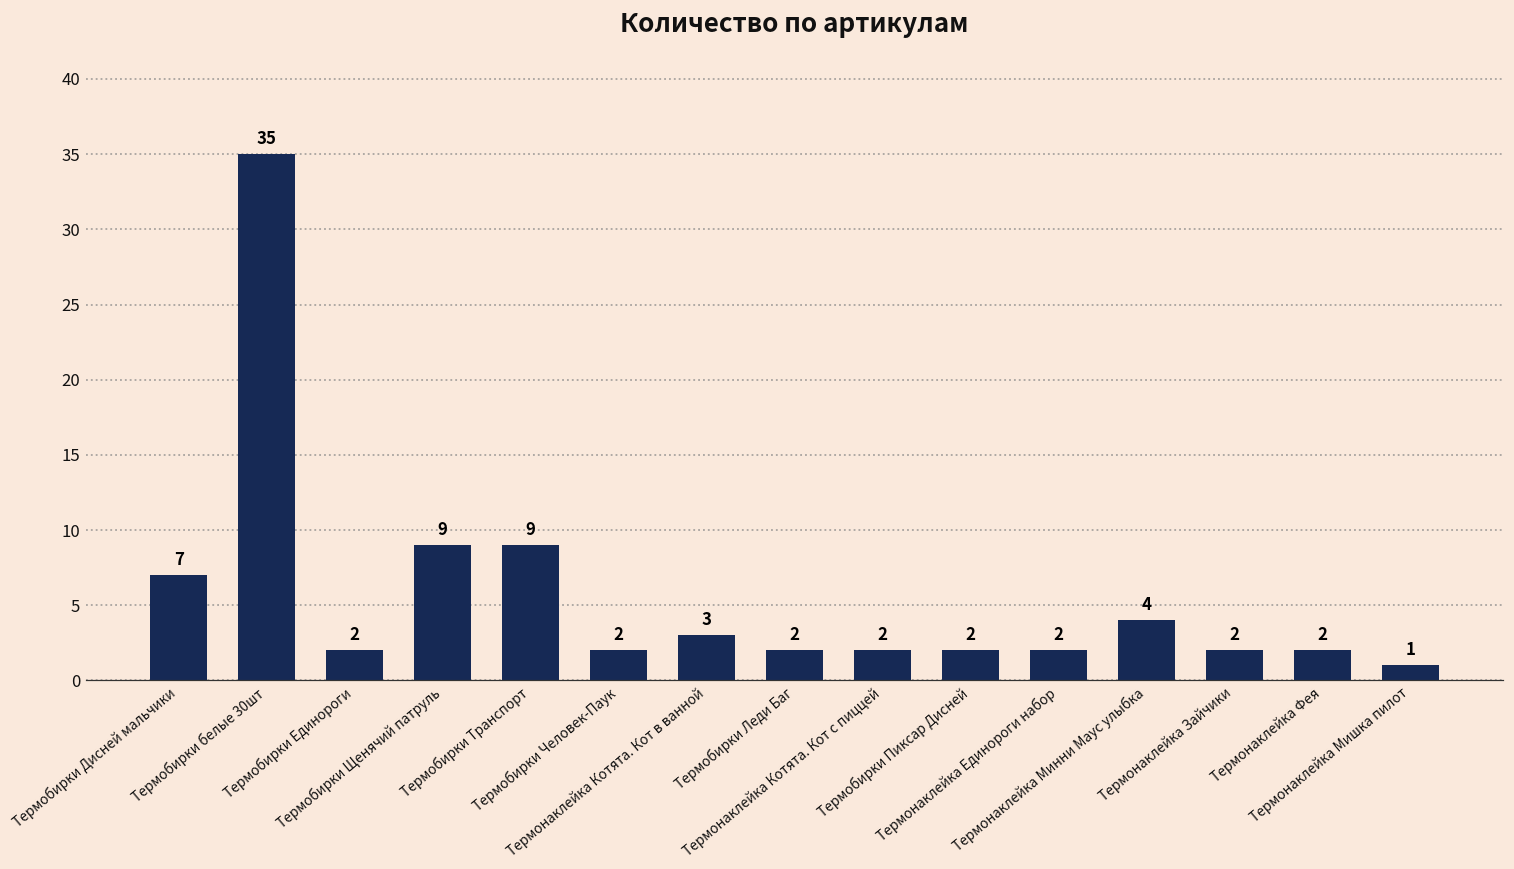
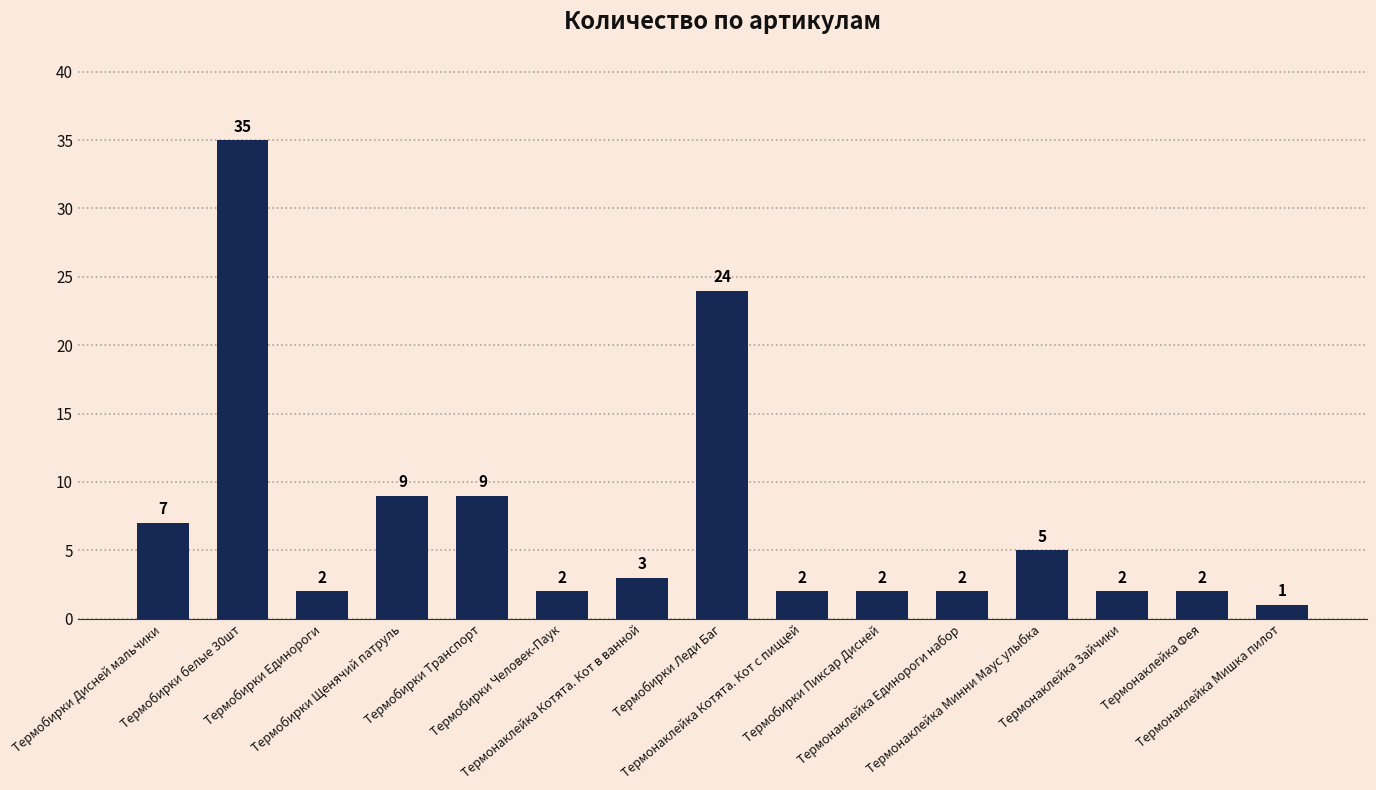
  {
    "Термобирки Дисней мальчики": 7,
    "Термобирки белые 30шт": 35,
    "Термобирки Единороги": 2,
    "Термобирки Щенячий патруль": 9,
    "Термобирки Транспорт": 9,
    "Термобирки Человек-Паук": 2,
    "Термонаклейка Котята. Кот в ванной": 3,
-   "Термобирки Леди Баг": 2,
+   "Термобирки Леди Баг": 24,
    "Термонаклейка Котята. Кот с пиццей": 2,
    "Термобирки Пиксар Дисней": 2,
    "Термонаклейка Единороги набор": 2,
-   "Термонаклейка Минни Маус улыбка": 4,
+   "Термонаклейка Минни Маус улыбка": 5,
    "Термонаклейка Зайчики": 2,
    "Термонаклейка Фея": 2,
    "Термонаклейка Мишка пилот": 1
  }
